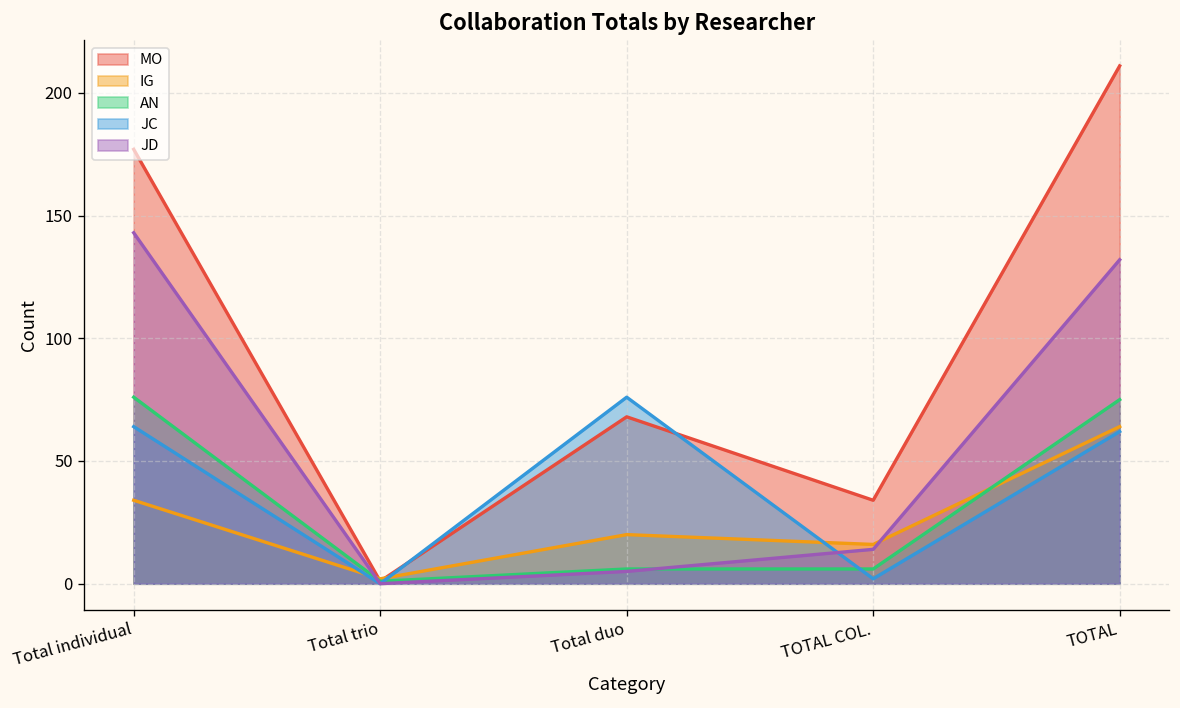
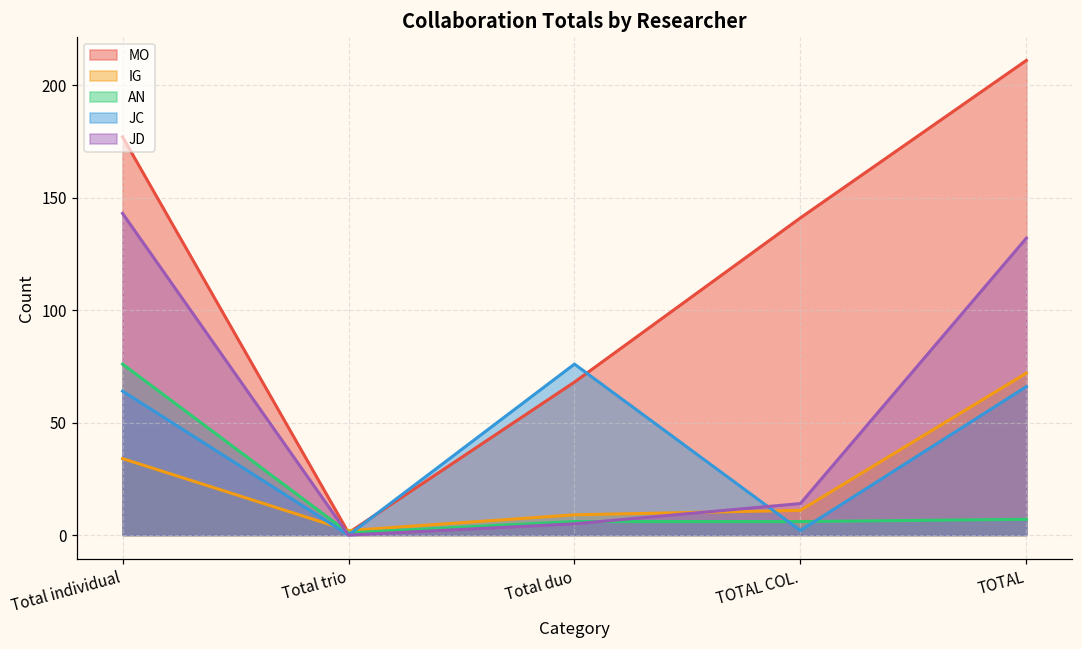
  {
    "MO": {
      "Total duo": 68,
-     "TOTAL COL.": 34,
+     "TOTAL COL.": 141,
      "TOTAL": 211
    },
    "IG": {
      "Total individual": 34,
-     "Total duo": 20,
-     "TOTAL COL.": 16,
-     "TOTAL": 64
+     "Total duo": 9,
+     "TOTAL COL.": 11,
+     "TOTAL": 72
    },
    "AN": {
      "Total individual": 76,
      "TOTAL COL.": 6,
-     "TOTAL": 75
+     "TOTAL": 7
    },
    "JC": {
      "Total individual": 64,
      "Total duo": 76,
      "TOTAL COL.": 2,
-     "TOTAL": 62
+     "TOTAL": 66
    },
    "JD": {
      "Total individual": 143,
      "TOTAL COL.": 14,
      "TOTAL": 132
    }
  }
